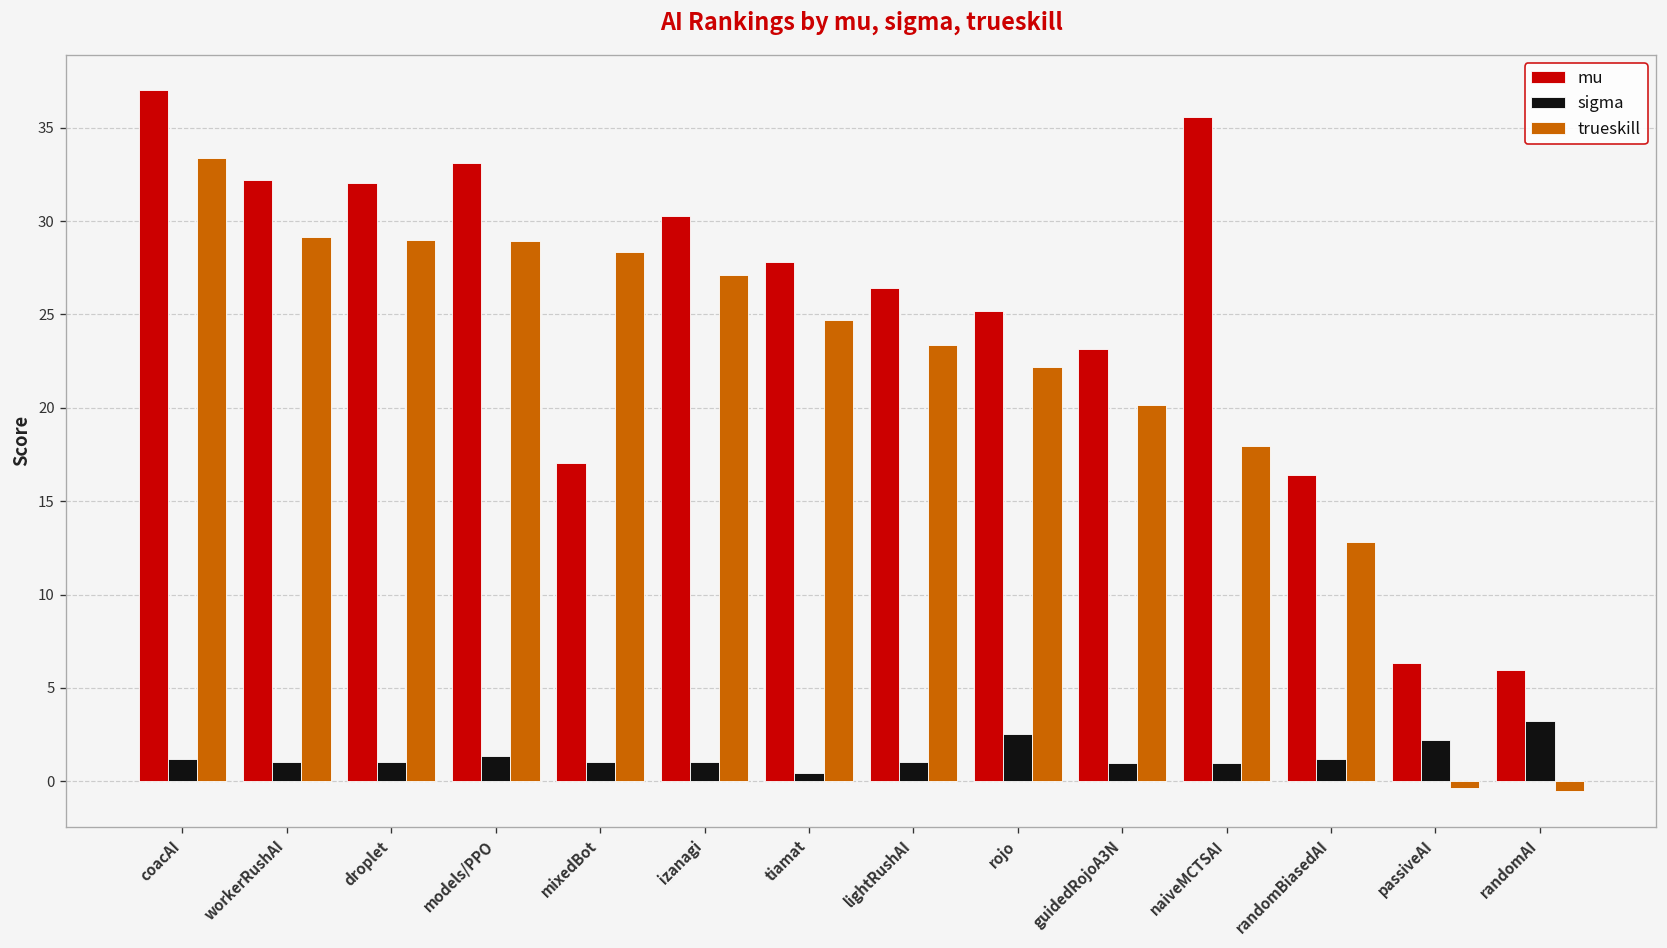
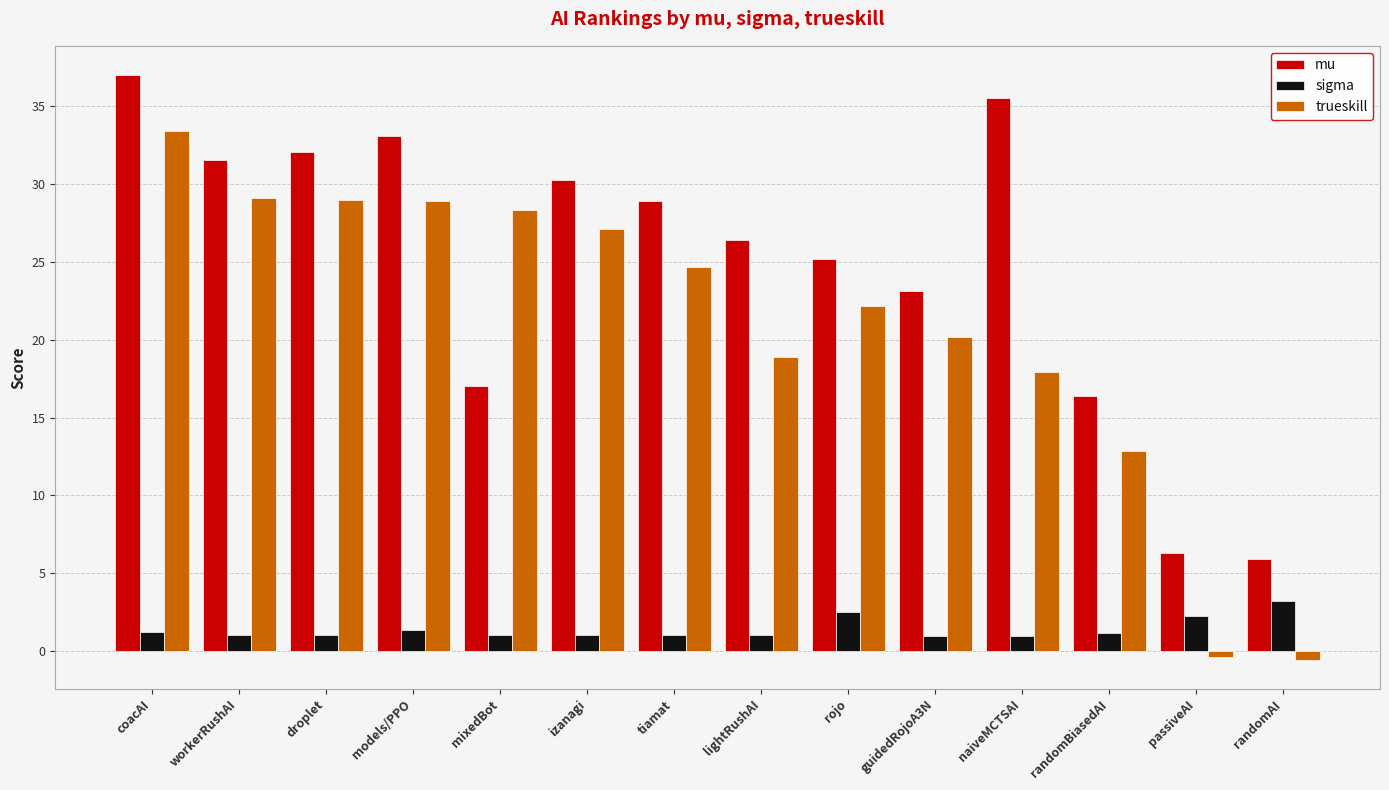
  {
    "mu": {
      "coacAI": 37.0,
-     "workerRushAI": 32.2,
+     "workerRushAI": 31.5,
      "droplet": 32.0,
      "models/PPO": 33.1,
      "mixedBot": 17.0,
      "izanagi": 30.3,
-     "tiamat": 27.8,
+     "tiamat": 28.9,
      "lightRushAI": 26.4,
      "rojo": 25.2,
      "guidedRojoA3N": 23.1,
      "naiveMCTSAI": 35.6,
      "randomBiasedAI": 16.4,
      "passiveAI": 6.3,
      "randomAI": 5.9
    },
    "sigma": {
      "coacAI": 1.2,
      "workerRushAI": 1.0,
      "droplet": 1.0,
      "models/PPO": 1.4,
      "mixedBot": 1.1,
      "izanagi": 1.0,
-     "tiamat": 0.5,
+     "tiamat": 1.0,
      "lightRushAI": 1.0,
      "rojo": 2.5,
      "guidedRojoA3N": 1.0,
      "naiveMCTSAI": 1.0,
      "randomBiasedAI": 1.2,
      "passiveAI": 2.2,
      "randomAI": 3.2
    },
    "trueskill": {
      "coacAI": 33.4,
      "workerRushAI": 29.1,
      "droplet": 29.0,
      "models/PPO": 28.9,
      "mixedBot": 28.3,
      "izanagi": 27.1,
      "tiamat": 24.7,
-     "lightRushAI": 23.4,
+     "lightRushAI": 18.9,
      "rojo": 22.2,
      "guidedRojoA3N": 20.2,
      "naiveMCTSAI": 17.9,
      "randomBiasedAI": 12.8,
      "passiveAI": -0.4,
      "randomAI": -0.5
    }
  }
